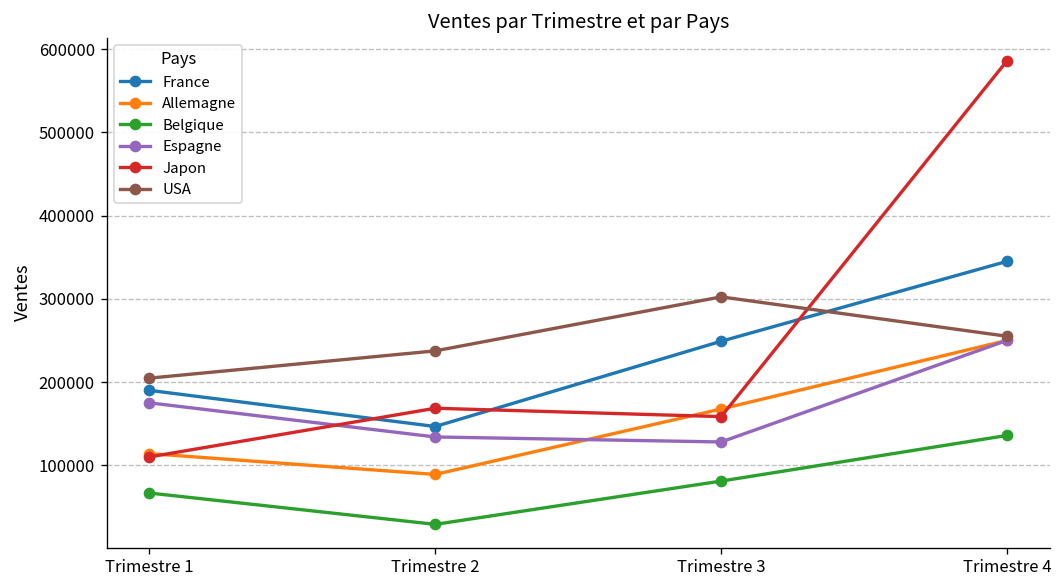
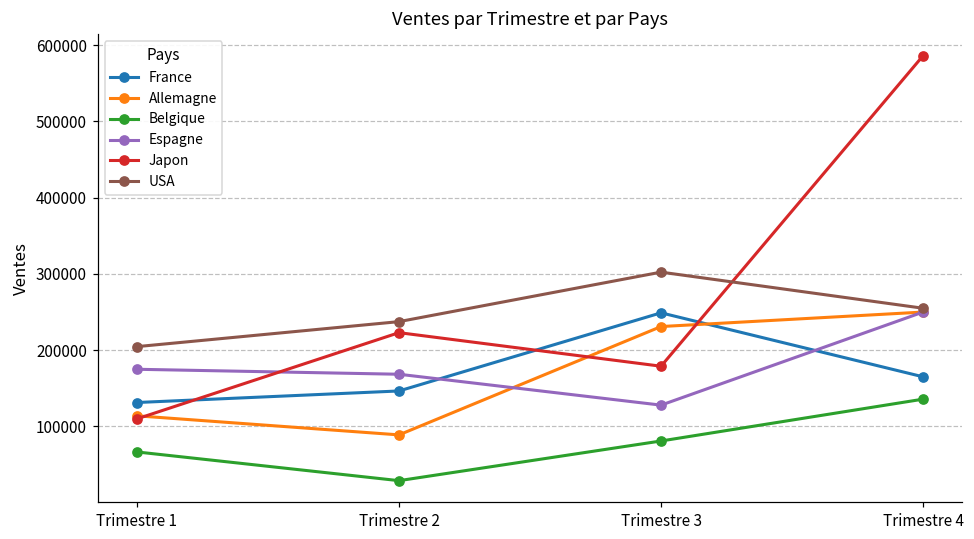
  {
    "France": {
-     "Trimestre 1": 190000,
+     "Trimestre 1": 130000,
      "Trimestre 2": 150000,
      "Trimestre 3": 250000,
-     "Trimestre 4": 350000
+     "Trimestre 4": 170000
    },
    "Allemagne": {
      "Trimestre 1": 110000,
      "Trimestre 2": 90000,
-     "Trimestre 3": 170000
+     "Trimestre 3": 230000
    },
    "Belgique": {
      "Trimestre 1": 70000,
      "Trimestre 2": 30000,
      "Trimestre 3": 80000,
      "Trimestre 4": 140000
    },
    "Espagne": {
      "Trimestre 1": 180000,
-     "Trimestre 2": 130000,
+     "Trimestre 2": 170000,
      "Trimestre 3": 130000
    },
    "Japon": {
      "Trimestre 1": 110000,
-     "Trimestre 2": 170000,
-     "Trimestre 3": 160000,
+     "Trimestre 2": 220000,
+     "Trimestre 3": 180000,
      "Trimestre 4": 590000
    },
    "USA": {
      "Trimestre 1": 200000,
      "Trimestre 2": 240000,
      "Trimestre 3": 300000,
      "Trimestre 4": 260000
    }
  }
